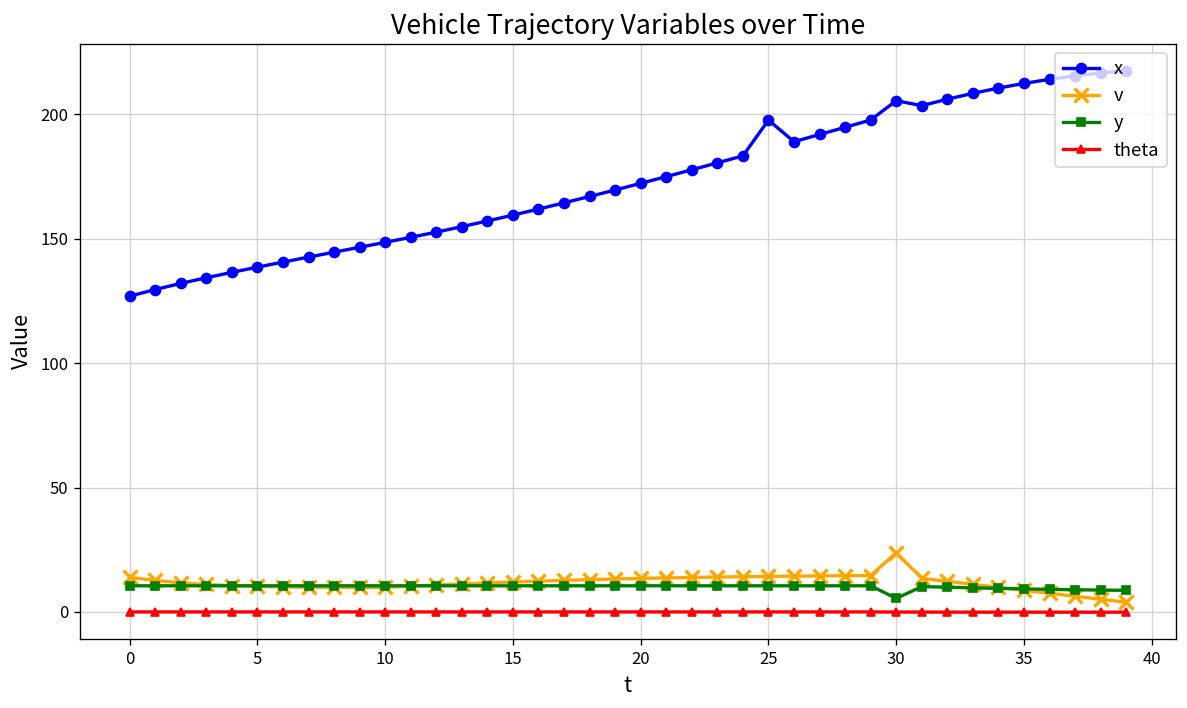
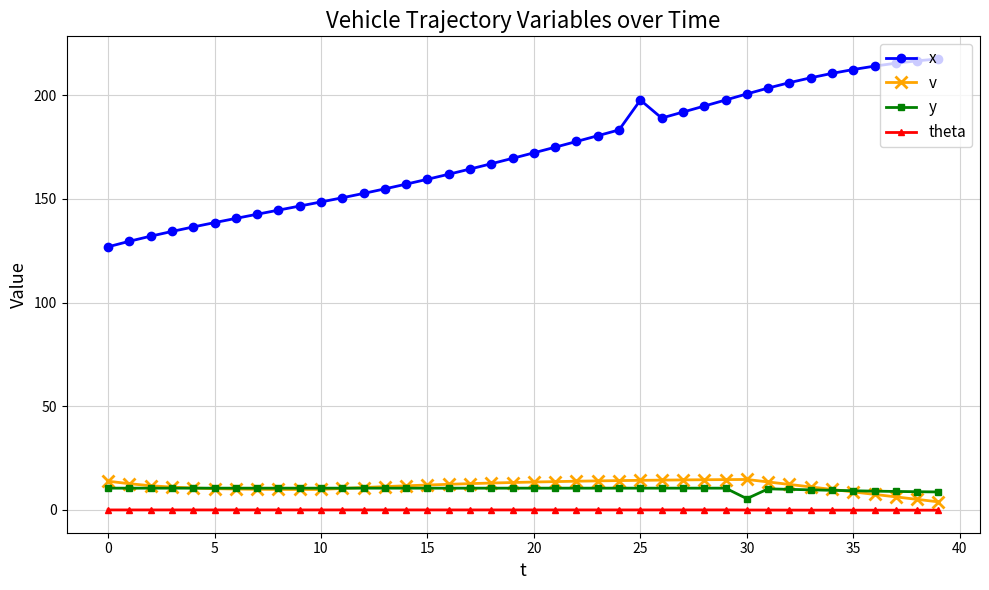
  {
    "x": {
      "0": 127,
      "5": 139,
      "10": 149,
      "15": 159,
      "20": 172,
      "25": 198,
-     "30": 205,
+     "30": 201,
      "35": 212
    },
    "v": {
      "0": 14,
      "15": 12,
      "20": 13,
      "25": 14,
-     "30": 24
+     "30": 15
    },
    "y": {
      "0": 11,
      "15": 11,
      "20": 11,
      "25": 11,
      "30": 5
    },
    "theta": {
      "0": 0,
      "5": 0,
      "10": 0,
      "15": 0,
      "20": 0,
      "25": 0,
      "30": 0,
      "35": 0
    }
  }
